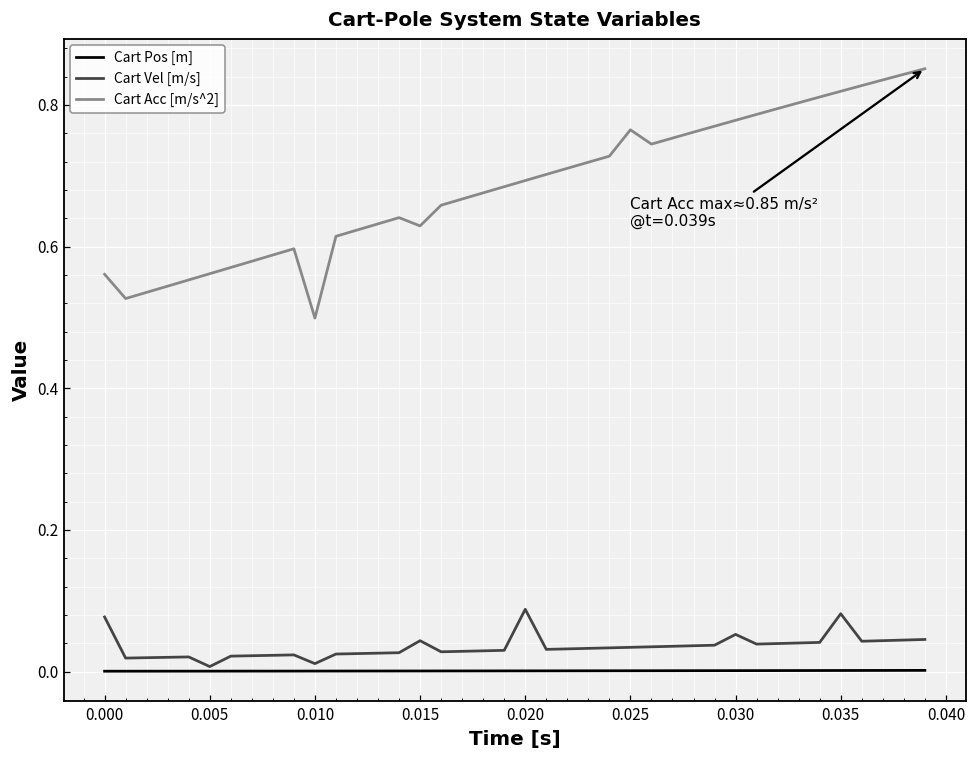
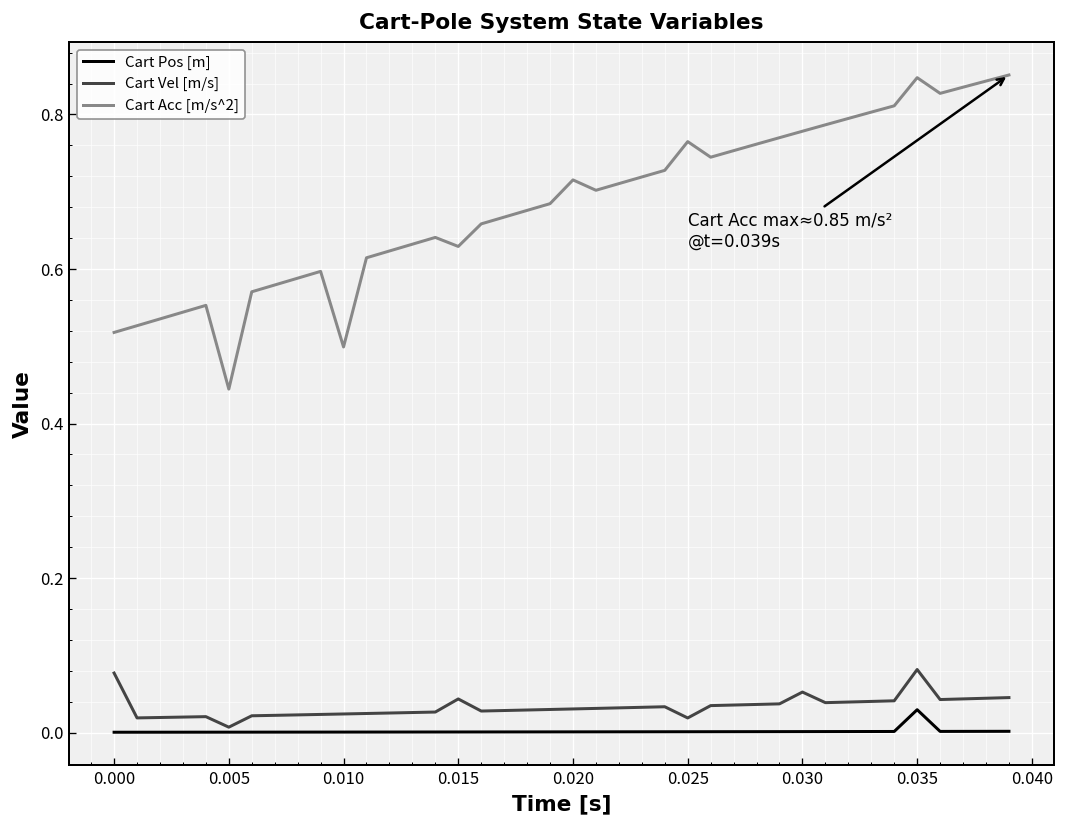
  {
    "Cart Pos [m]": {
      "0.000": 0.00,
      "0.005": 0.00,
      "0.010": 0.00,
      "0.015": 0.00,
      "0.020": 0.00,
      "0.025": 0.00,
      "0.030": 0.00,
-     "0.035": 0.00
+     "0.035": 0.03
    },
    "Cart Vel [m/s]": {
      "0.000": 0.08,
      "0.005": 0.01,
-     "0.010": 0.01,
+     "0.010": 0.02,
      "0.015": 0.04,
-     "0.020": 0.09,
-     "0.025": 0.03,
+     "0.020": 0.03,
+     "0.025": 0.02,
      "0.030": 0.05,
      "0.035": 0.08
    },
    "Cart Acc [m/s^2]": {
-     "0.000": 0.56,
-     "0.005": 0.56,
+     "0.000": 0.52,
+     "0.005": 0.44,
      "0.010": 0.50,
      "0.015": 0.63,
-     "0.020": 0.69,
-     "0.035": 0.82
+     "0.020": 0.72,
+     "0.035": 0.85
    }
  }
